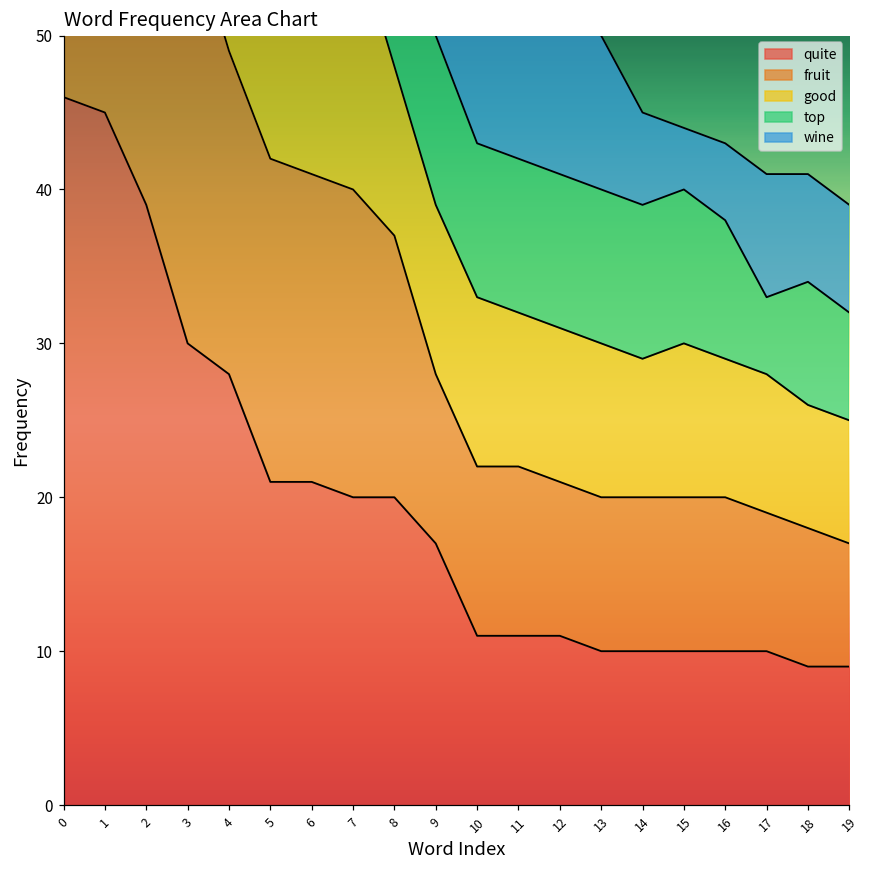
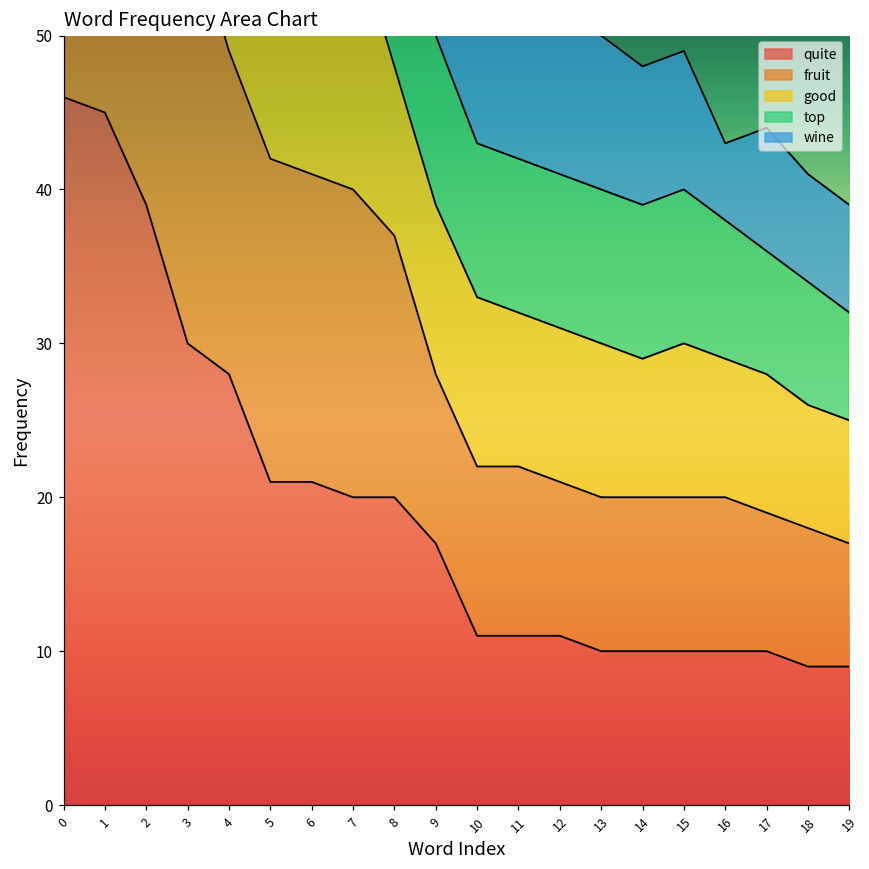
  {
    "good": {
      "8": 11,
      "9": 11,
      "10": 11,
      "11": 10,
      "12": 10,
      "13": 10,
      "14": 9,
      "15": 10,
      "16": 9,
      "17": 9,
      "18": 8,
      "19": 8
    },
    "top": {
      "9": 11,
      "10": 10,
      "11": 10,
      "12": 10,
      "13": 10,
      "14": 10,
      "15": 10,
      "16": 9,
-     "17": 5,
+     "17": 8,
      "18": 8,
      "19": 7
    },
    "wine": {
      "13": 10,
-     "14": 6,
-     "15": 4,
+     "14": 9,
+     "15": 9,
      "16": 5,
      "18": 7,
      "19": 7
    }
  }
